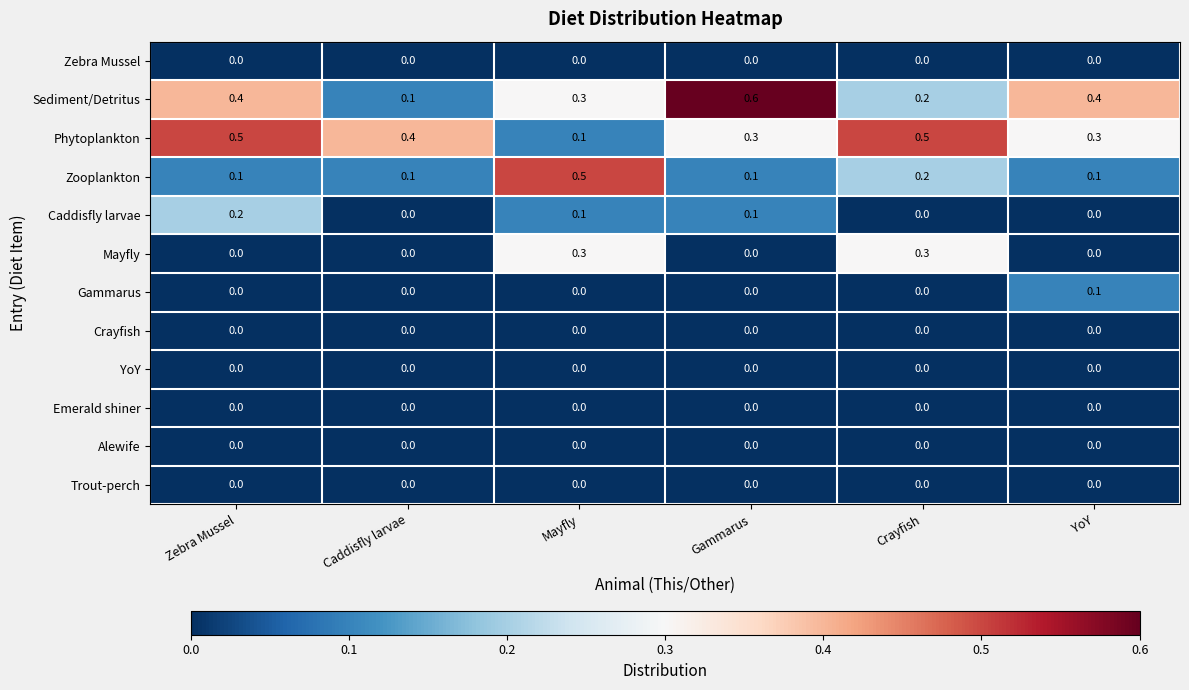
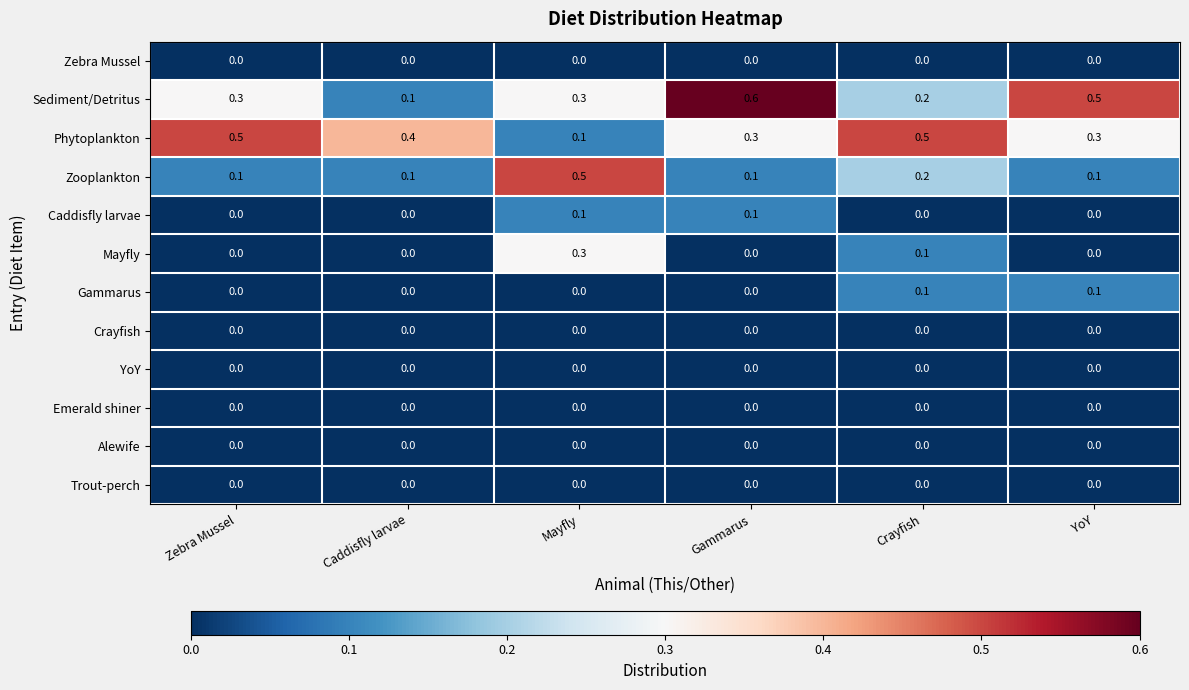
  {
    "Zebra Mussel": {
      "Zebra Mussel": 0.0,
      "Caddisfly larvae": 0.0,
      "Mayfly": 0.0,
      "Gammarus": 0.0,
      "Crayfish": 0.0,
      "YoY": 0.0
    },
    "Sediment/Detritus": {
-     "Zebra Mussel": 0.4,
+     "Zebra Mussel": 0.3,
      "Caddisfly larvae": 0.1,
      "Mayfly": 0.3,
      "Gammarus": 0.6,
      "Crayfish": 0.2,
-     "YoY": 0.4
+     "YoY": 0.5
    },
    "Phytoplankton": {
      "Zebra Mussel": 0.5,
      "Caddisfly larvae": 0.4,
      "Mayfly": 0.1,
      "Gammarus": 0.3,
      "Crayfish": 0.5,
      "YoY": 0.3
    },
    "Zooplankton": {
      "Zebra Mussel": 0.1,
      "Caddisfly larvae": 0.1,
      "Mayfly": 0.5,
      "Gammarus": 0.1,
      "Crayfish": 0.2,
      "YoY": 0.1
    },
    "Caddisfly larvae": {
-     "Zebra Mussel": 0.2,
+     "Zebra Mussel": 0.0,
      "Caddisfly larvae": 0.0,
      "Mayfly": 0.1,
      "Gammarus": 0.1,
      "Crayfish": 0.0,
      "YoY": 0.0
    },
    "Mayfly": {
      "Zebra Mussel": 0.0,
      "Caddisfly larvae": 0.0,
      "Mayfly": 0.3,
      "Gammarus": 0.0,
-     "Crayfish": 0.3,
+     "Crayfish": 0.1,
      "YoY": 0.0
    },
    "Gammarus": {
      "Zebra Mussel": 0.0,
      "Caddisfly larvae": 0.0,
      "Mayfly": 0.0,
      "Gammarus": 0.0,
-     "Crayfish": 0.0,
+     "Crayfish": 0.1,
      "YoY": 0.1
    },
    "Crayfish": {
      "Zebra Mussel": 0.0,
      "Caddisfly larvae": 0.0,
      "Mayfly": 0.0,
      "Gammarus": 0.0,
      "Crayfish": 0.0,
      "YoY": 0.0
    },
    "YoY": {
      "Zebra Mussel": 0.0,
      "Caddisfly larvae": 0.0,
      "Mayfly": 0.0,
      "Gammarus": 0.0,
      "Crayfish": 0.0,
      "YoY": 0.0
    },
    "Emerald shiner": {
      "Zebra Mussel": 0.0,
      "Caddisfly larvae": 0.0,
      "Mayfly": 0.0,
      "Gammarus": 0.0,
      "Crayfish": 0.0,
      "YoY": 0.0
    },
    "Alewife": {
      "Zebra Mussel": 0.0,
      "Caddisfly larvae": 0.0,
      "Mayfly": 0.0,
      "Gammarus": 0.0,
      "Crayfish": 0.0,
      "YoY": 0.0
    },
    "Trout-perch": {
      "Zebra Mussel": 0.0,
      "Caddisfly larvae": 0.0,
      "Mayfly": 0.0,
      "Gammarus": 0.0,
      "Crayfish": 0.0,
      "YoY": 0.0
    }
  }
